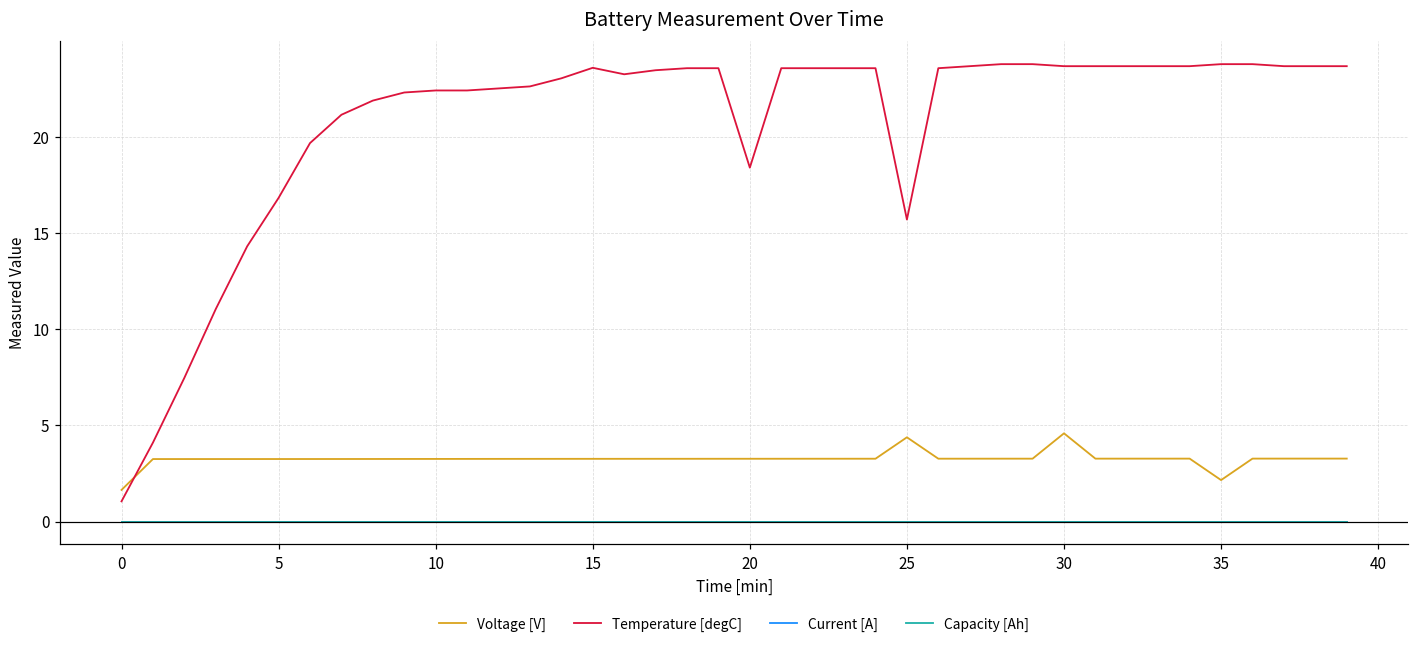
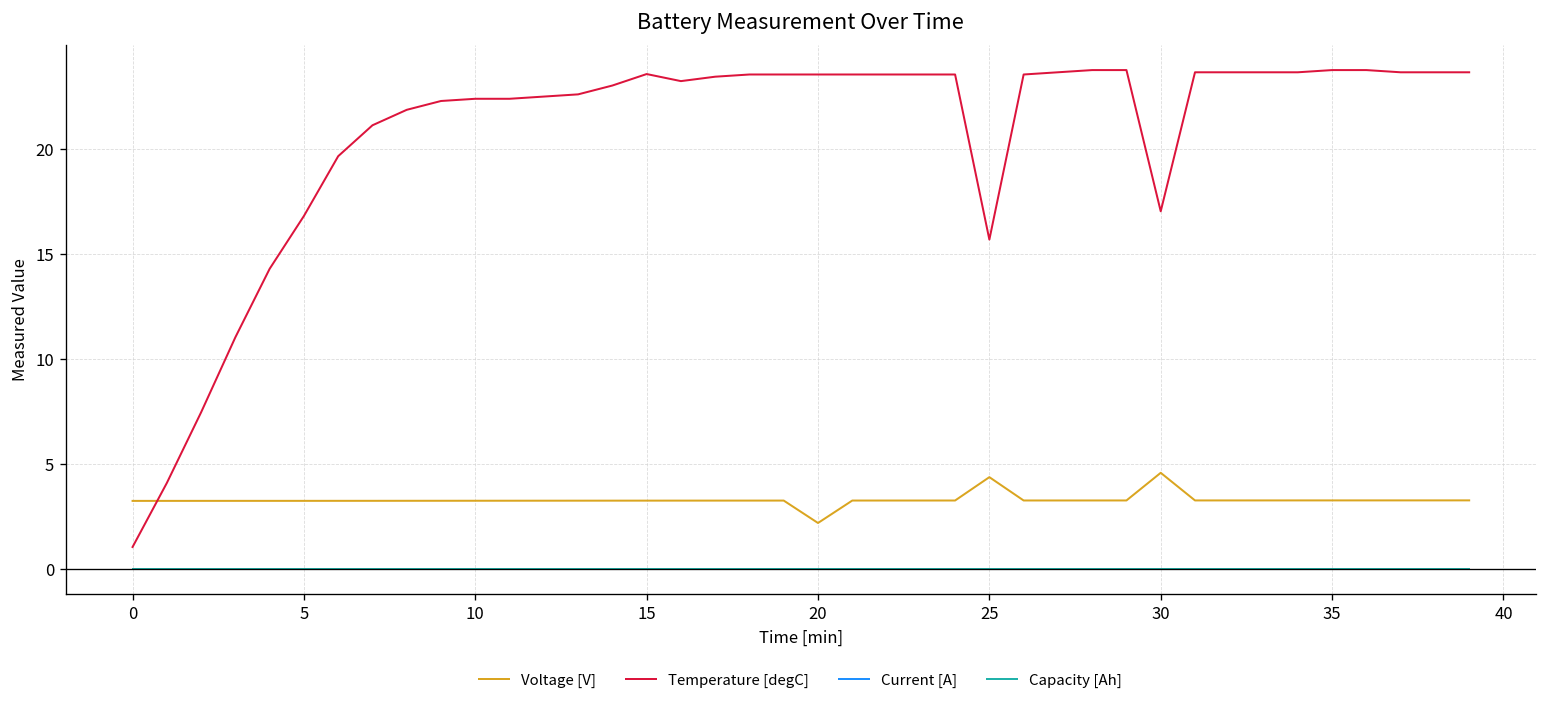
  {
    "Voltage [V]": {
-     "0": 1.6,
+     "0": 3.2,
      "5": 3.2,
      "10": 3.3,
      "15": 3.3,
-     "20": 3.3,
+     "20": 2.2,
      "25": 4.4,
      "30": 4.6,
-     "35": 2.2
+     "35": 3.3
    },
    "Temperature [degC]": {
      "0": 1.1,
      "5": 16.8,
      "10": 22.4,
      "15": 23.6,
-     "20": 18.4,
+     "20": 23.6,
      "25": 15.7,
-     "30": 23.7,
+     "30": 17.0,
      "35": 23.8
    },
    "Capacity [Ah]": {
      "0": 0.0,
      "5": 0.0,
      "10": 0.0,
      "15": 0.0,
      "20": 0.0,
      "25": 0.0,
      "30": 0.0,
      "35": 0.0
    }
  }
